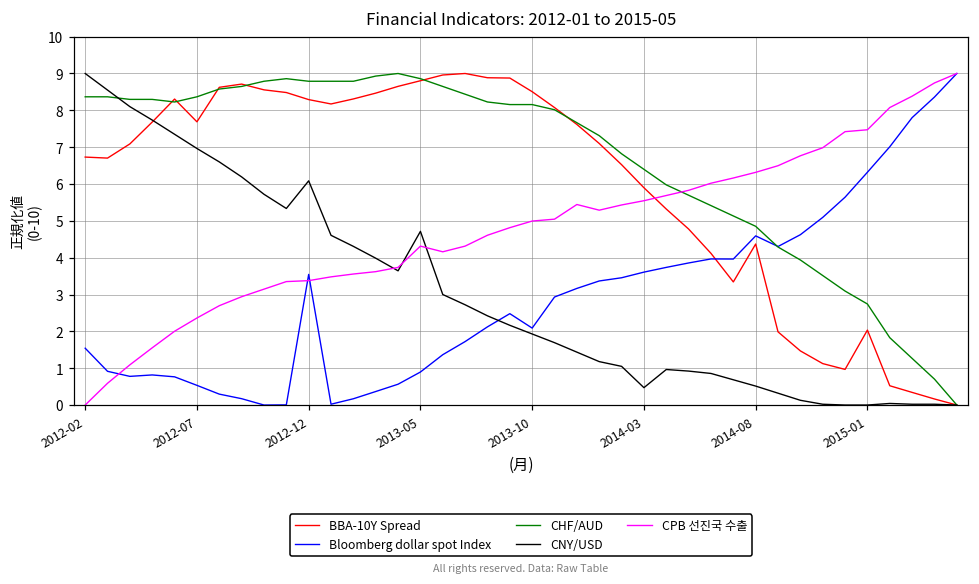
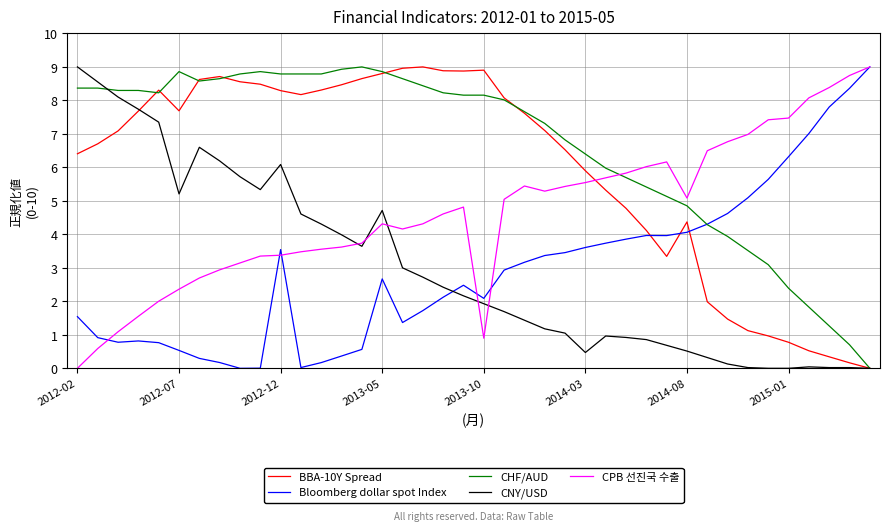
  {
    "BBA-10Y Spread": {
-     "2012-02": 6.7,
+     "2012-02": 6.4,
      "2012-07": 7.7,
      "2012-12": 8.3,
-     "2013-10": 8.5,
+     "2013-10": 8.9,
      "2014-03": 5.9,
      "2014-08": 4.4,
-     "2015-01": 2.0
+     "2015-01": 0.8
    },
    "Bloomberg dollar spot Index": {
      "2012-02": 1.5,
      "2012-07": 0.5,
      "2012-12": 3.5,
-     "2013-05": 0.9,
+     "2013-05": 2.7,
      "2013-10": 2.1,
      "2014-03": 3.6,
-     "2014-08": 4.6,
+     "2014-08": 4.1,
      "2015-01": 6.3
    },
    "CHF/AUD": {
      "2012-02": 8.4,
-     "2012-07": 8.4,
+     "2012-07": 8.9,
      "2012-12": 8.8,
      "2013-10": 8.2,
      "2014-03": 6.4,
      "2014-08": 4.9,
-     "2015-01": 2.7
+     "2015-01": 2.4
    },
    "CNY/USD": {
      "2012-02": 9.0,
-     "2012-07": 7.0,
+     "2012-07": 5.2,
      "2012-12": 6.1,
      "2013-05": 4.7,
      "2013-10": 1.9,
      "2014-03": 0.5,
      "2014-08": 0.5,
      "2015-01": 0.0
    },
    "CPB 선진국 수출": {
      "2012-02": 0.0,
      "2012-07": 2.4,
      "2012-12": 3.4,
      "2013-05": 4.3,
-     "2013-10": 5.0,
+     "2013-10": 0.9,
      "2014-03": 5.5,
-     "2014-08": 6.3,
+     "2014-08": 5.1,
      "2015-01": 7.5
    }
  }
